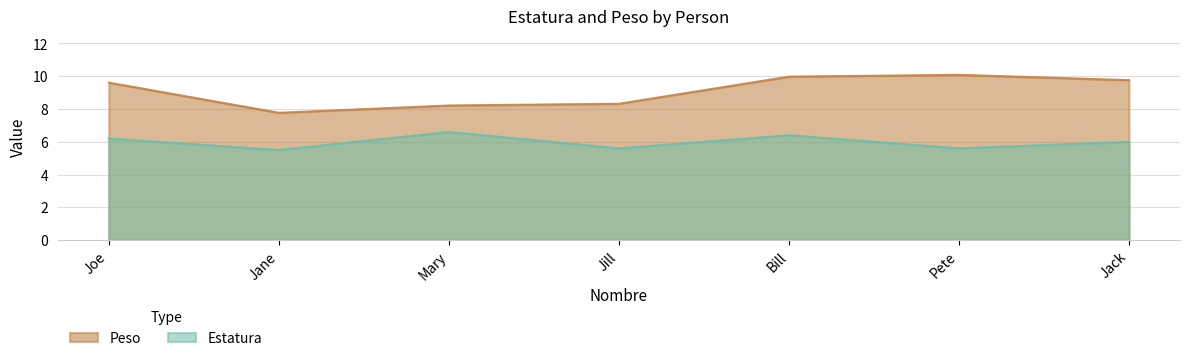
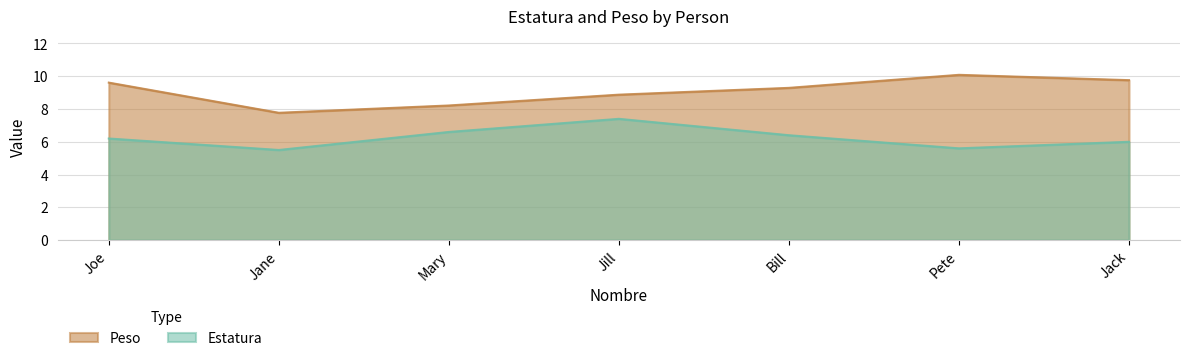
  {
    "Peso": {
      "Joe": 9.6,
      "Jane": 7.8,
      "Mary": 8.2,
-     "Jill": 8.3,
-     "Bill": 10.0,
+     "Jill": 8.9,
+     "Bill": 9.3,
      "Pete": 10.1,
      "Jack": 9.8
    },
    "Estatura": {
      "Joe": 6.2,
      "Jane": 5.5,
      "Mary": 6.6,
-     "Jill": 5.6,
+     "Jill": 7.4,
      "Bill": 6.4,
      "Pete": 5.6,
      "Jack": 6.0
    }
  }
